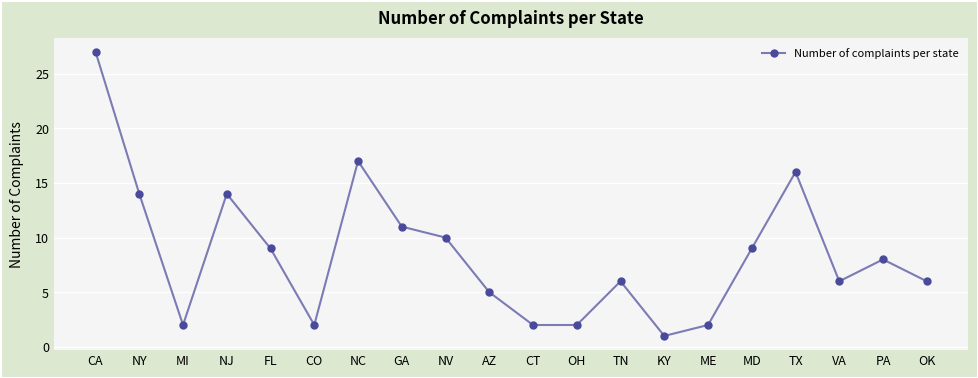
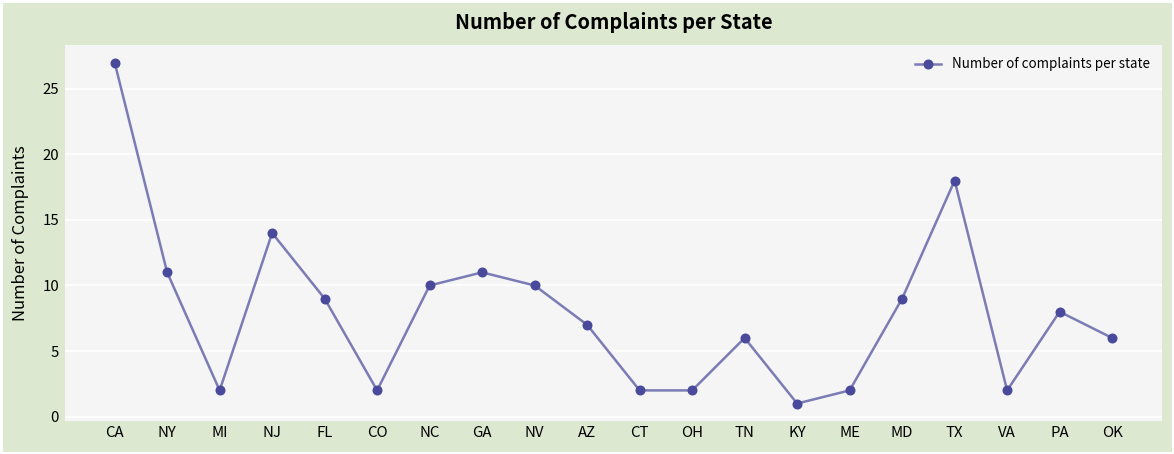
  {
    "CA": 27,
-   "NY": 14,
+   "NY": 11,
    "MI": 2,
    "NJ": 14,
    "FL": 9,
    "CO": 2,
-   "NC": 17,
+   "NC": 10,
    "GA": 11,
    "NV": 10,
-   "AZ": 5,
+   "AZ": 7,
    "CT": 2,
    "OH": 2,
    "TN": 6,
    "KY": 1,
    "ME": 2,
    "MD": 9,
-   "TX": 16,
-   "VA": 6,
+   "TX": 18,
+   "VA": 2,
    "PA": 8,
    "OK": 6
  }
